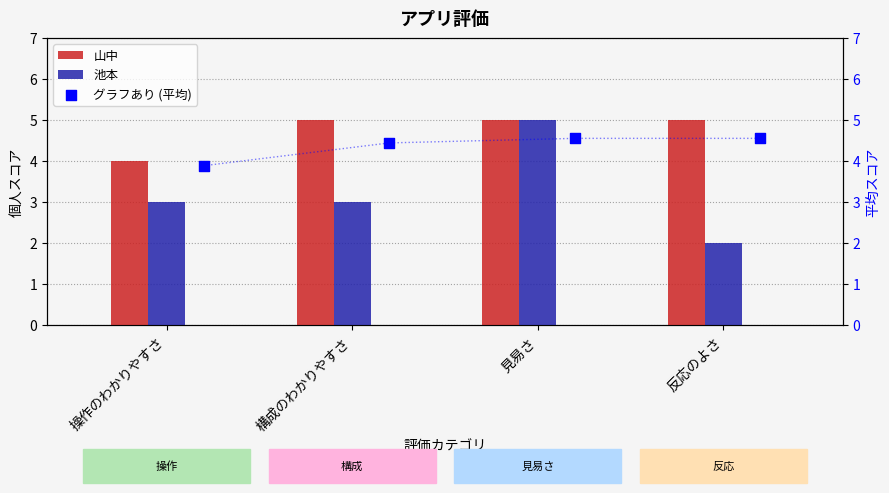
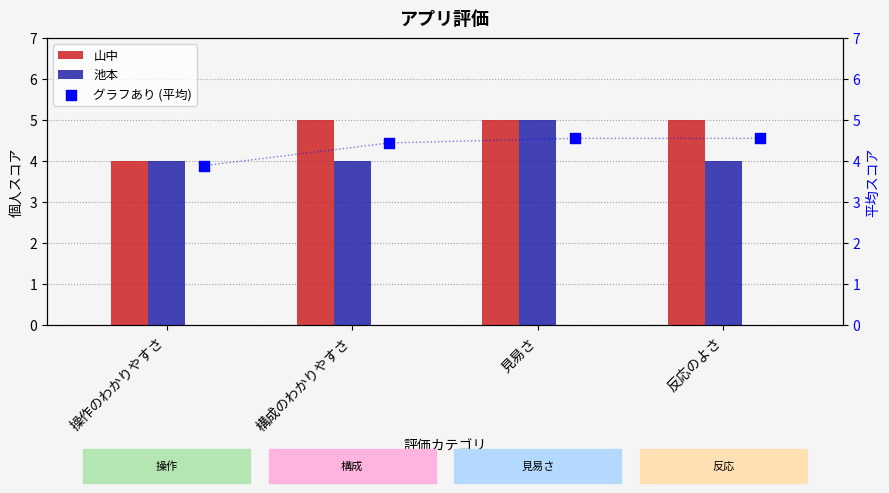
  {
    "山中": {
      "操作のわかりやすさ": 4,
      "構成のわかりやすさ": 5,
      "見易さ": 5,
      "反応のよさ": 5
    },
    "池本": {
-     "操作のわかりやすさ": 3,
-     "構成のわかりやすさ": 3,
+     "操作のわかりやすさ": 4,
+     "構成のわかりやすさ": 4,
      "見易さ": 5,
-     "反応のよさ": 2
+     "反応のよさ": 4
    }
  }
